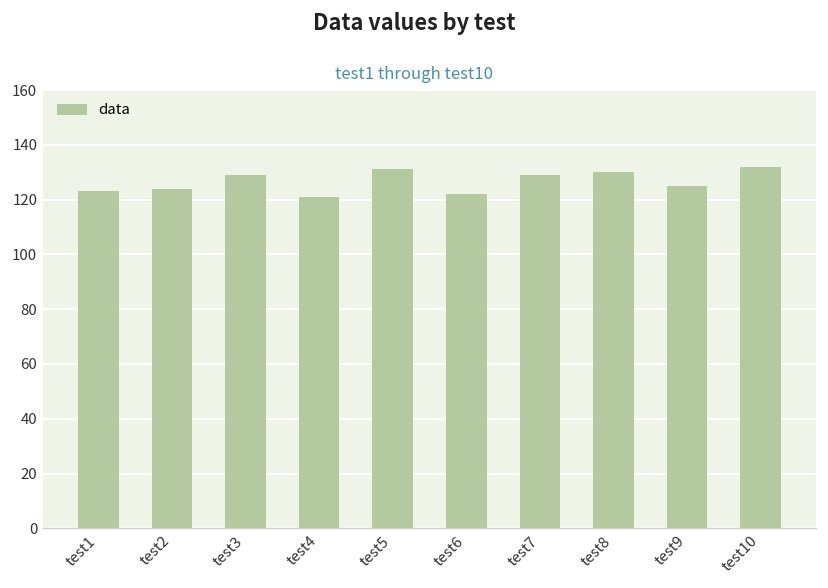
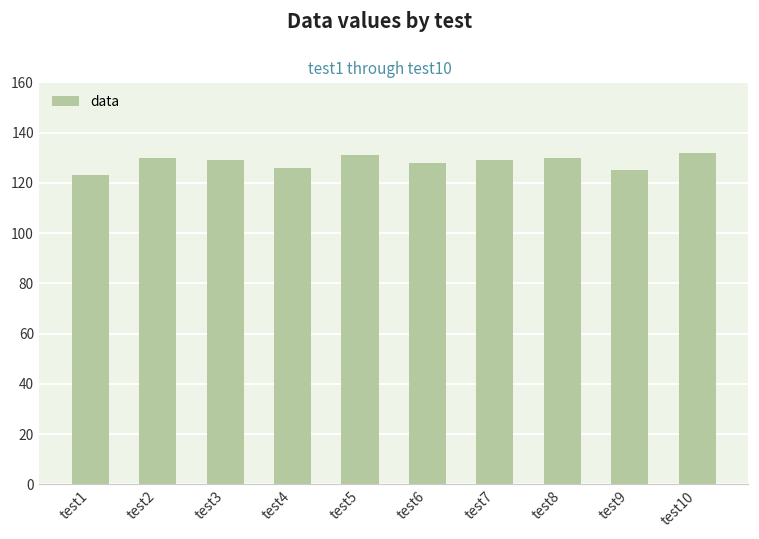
  {
    "test1": 123,
-   "test2": 124,
+   "test2": 130,
    "test3": 129,
-   "test4": 121,
+   "test4": 126,
    "test5": 131,
-   "test6": 122,
+   "test6": 128,
    "test7": 129,
    "test8": 130,
    "test9": 125,
    "test10": 132
  }
